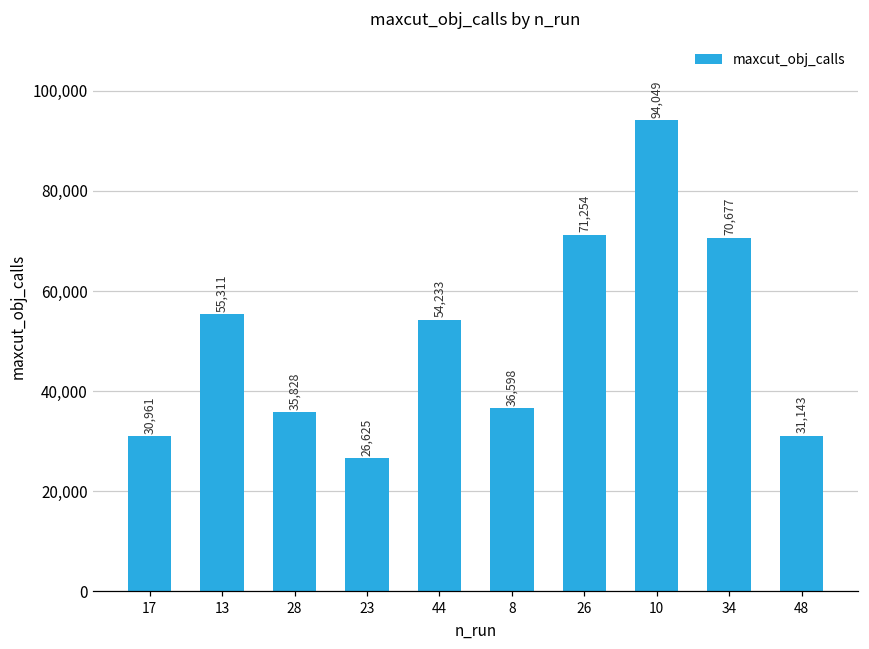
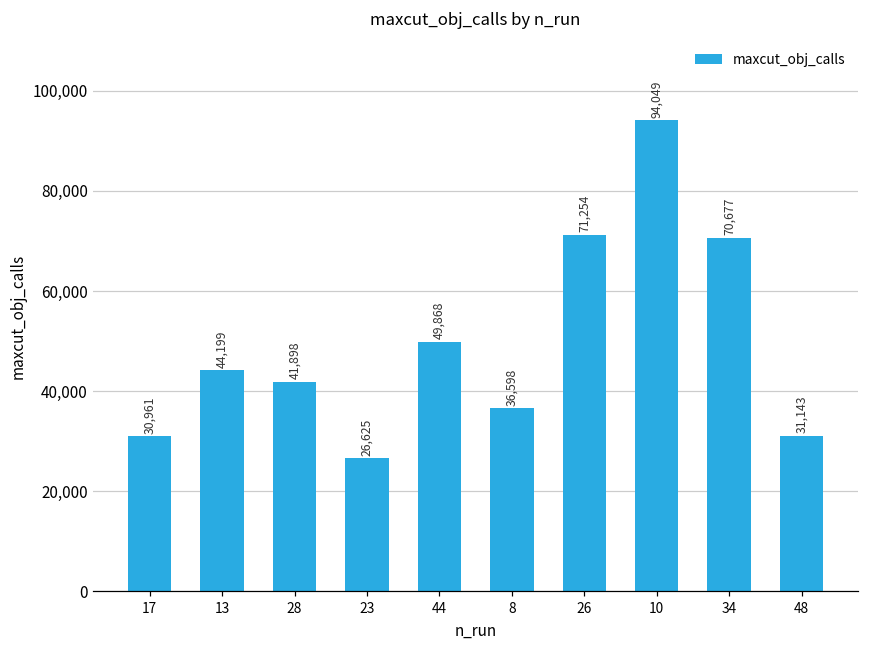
  {
    "17": "30,961",
-   "13": "55,311",
-   "28": "35,828",
+   "13": "44,199",
+   "28": "41,898",
    "23": "26,625",
-   "44": "54,233",
+   "44": "49,868",
    "8": "36,598",
    "26": "71,254",
    "10": "94,049",
    "34": "70,677",
    "48": "31,143"
  }
